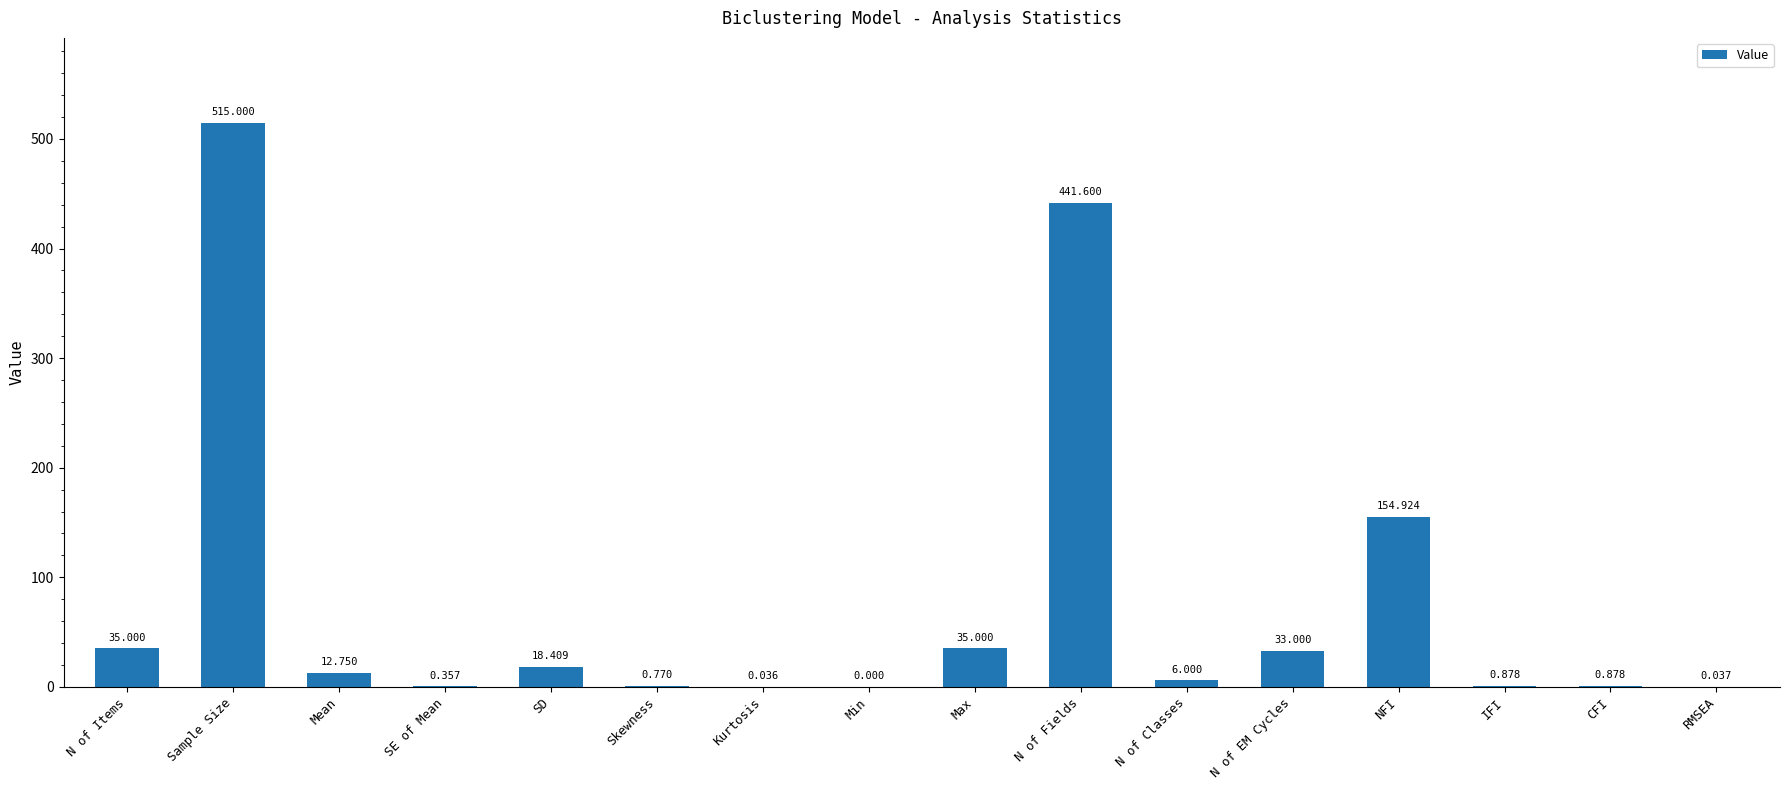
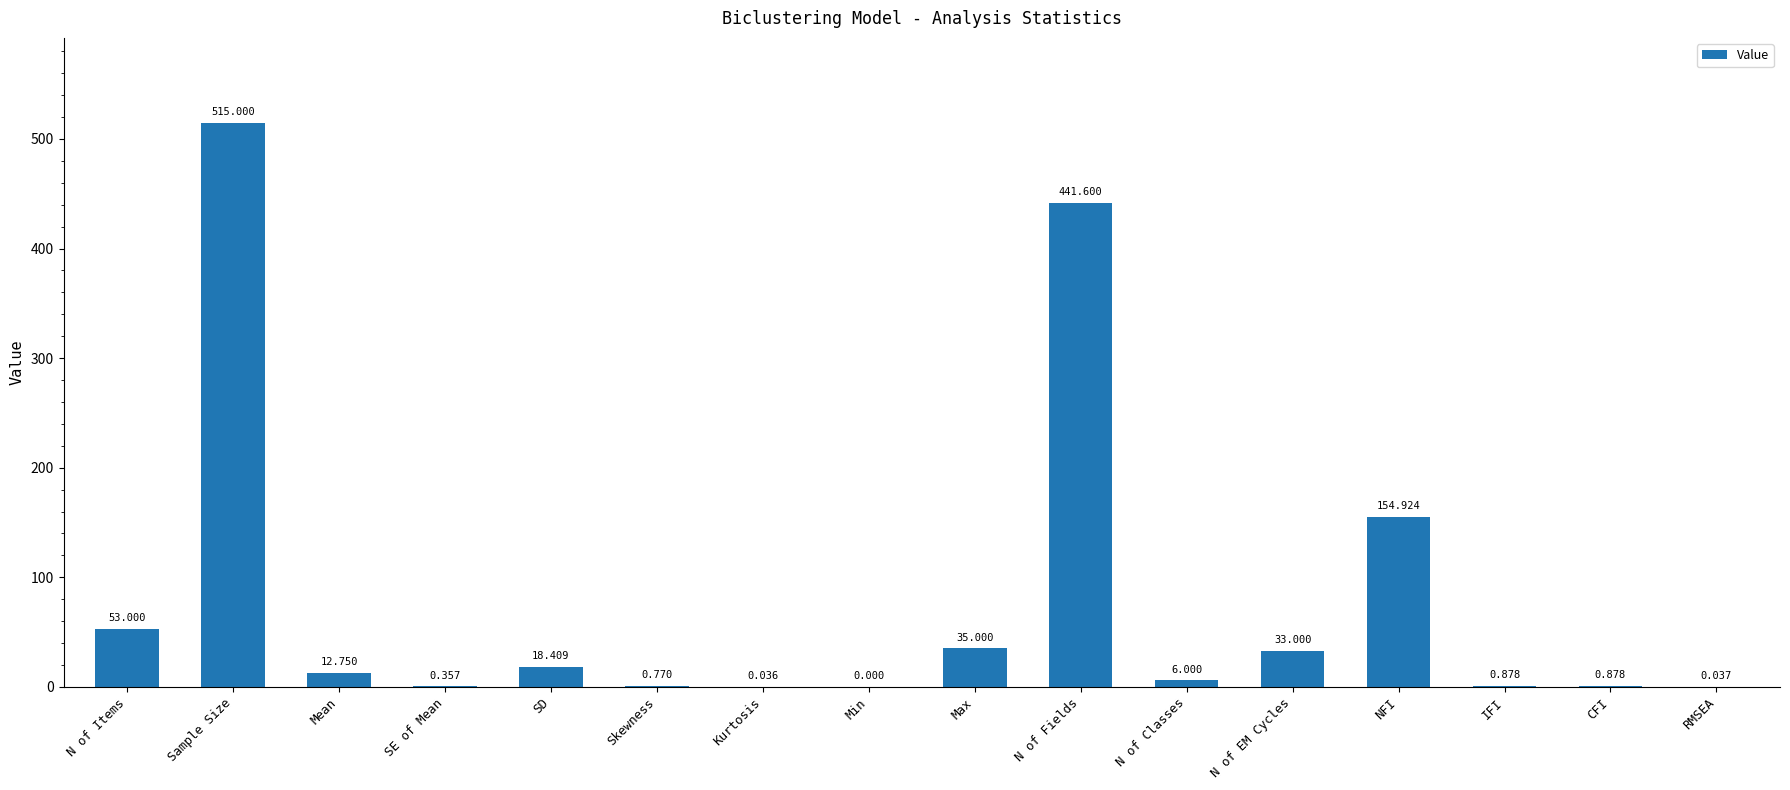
  {
-   "N of Items": 35.000,
+   "N of Items": 53.000,
    "Sample Size": 515.000,
    "Mean": 12.750,
    "SE of Mean": 0.357,
    "SD": 18.409,
    "Skewness": 0.770,
    "Kurtosis": 0.036,
    "Min": 0.000,
    "Max": 35.000,
    "N of Fields": 441.600,
    "N of Classes": 6.000,
    "N of EM Cycles": 33.000,
    "NFI": 154.924,
    "IFI": 0.878,
    "CFI": 0.878,
    "RMSEA": 0.037
  }
